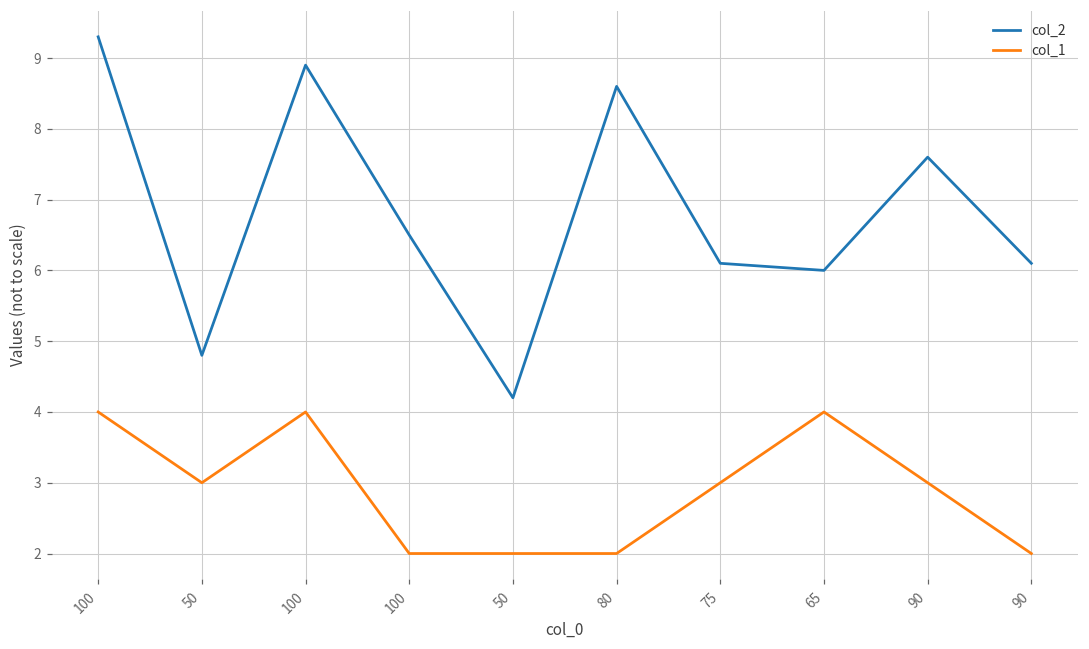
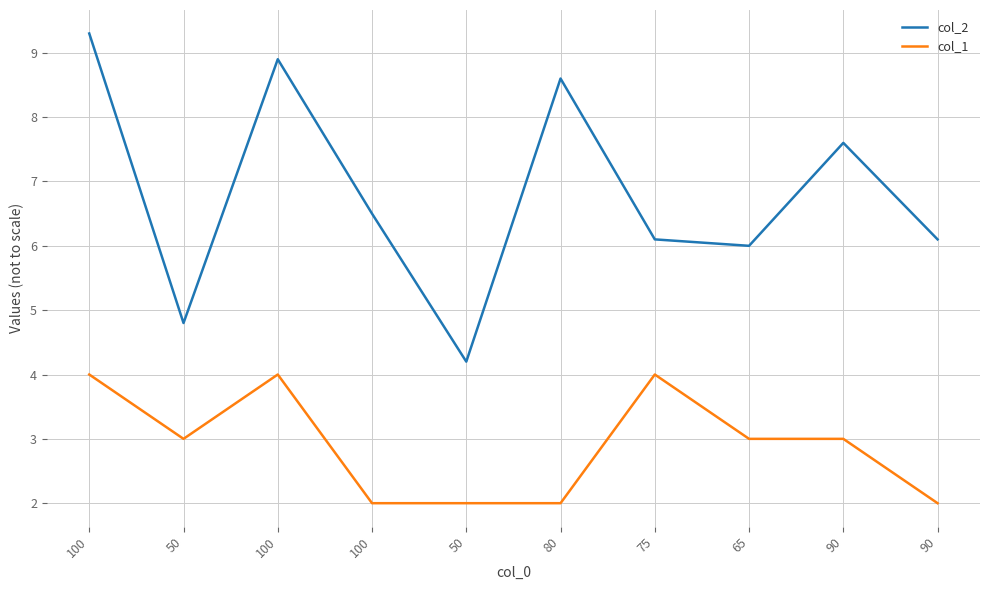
  {
    "col_2": {
      "80": 8.6,
      "75": 6.1,
      "65": 6
    },
    "col_1": {
      "80": 2,
-     "75": 3,
-     "65": 4
+     "75": 4,
+     "65": 3
    }
  }
